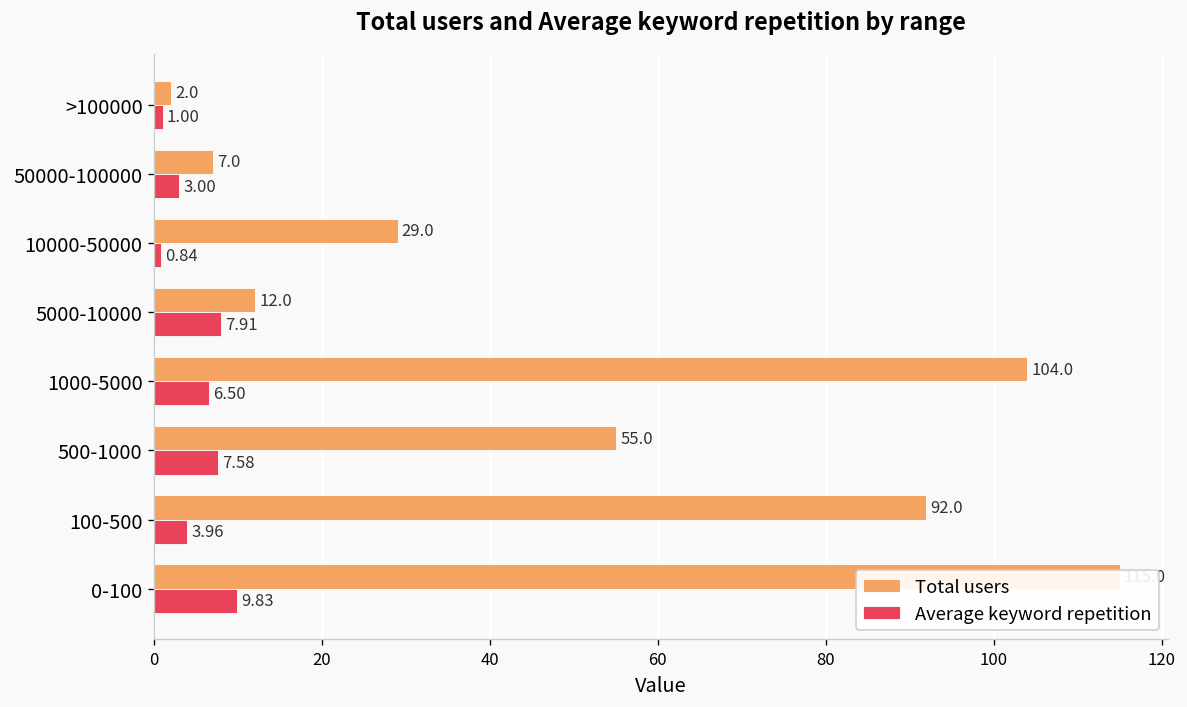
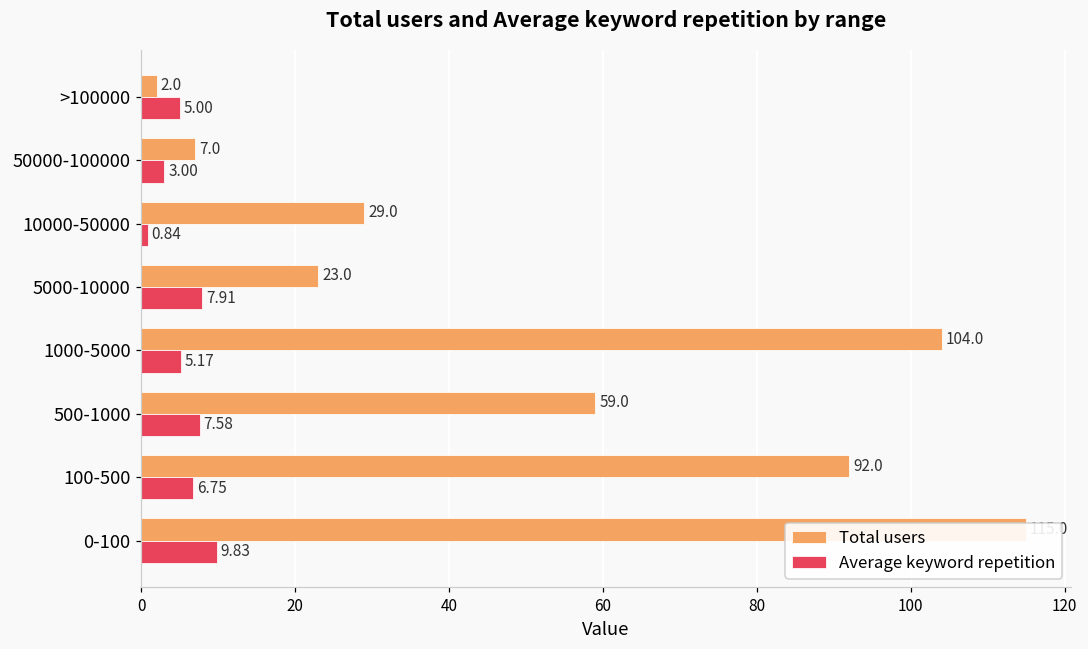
  {
    "Total users": {
      ">100000": 2.0,
      "50000-100000": 7.0,
      "10000-50000": 29.0,
-     "5000-10000": 12.0,
+     "5000-10000": 23.0,
      "1000-5000": 104.0,
-     "500-1000": 55.0,
+     "500-1000": 59.0,
      "100-500": 92.0
    },
    "Average keyword repetition": {
-     ">100000": 1.00,
+     ">100000": 5.00,
      "50000-100000": 3.00,
      "10000-50000": 0.84,
      "5000-10000": 7.91,
-     "1000-5000": 6.50,
+     "1000-5000": 5.17,
      "500-1000": 7.58,
-     "100-500": 3.96,
+     "100-500": 6.75,
      "0-100": 9.83
    }
  }
